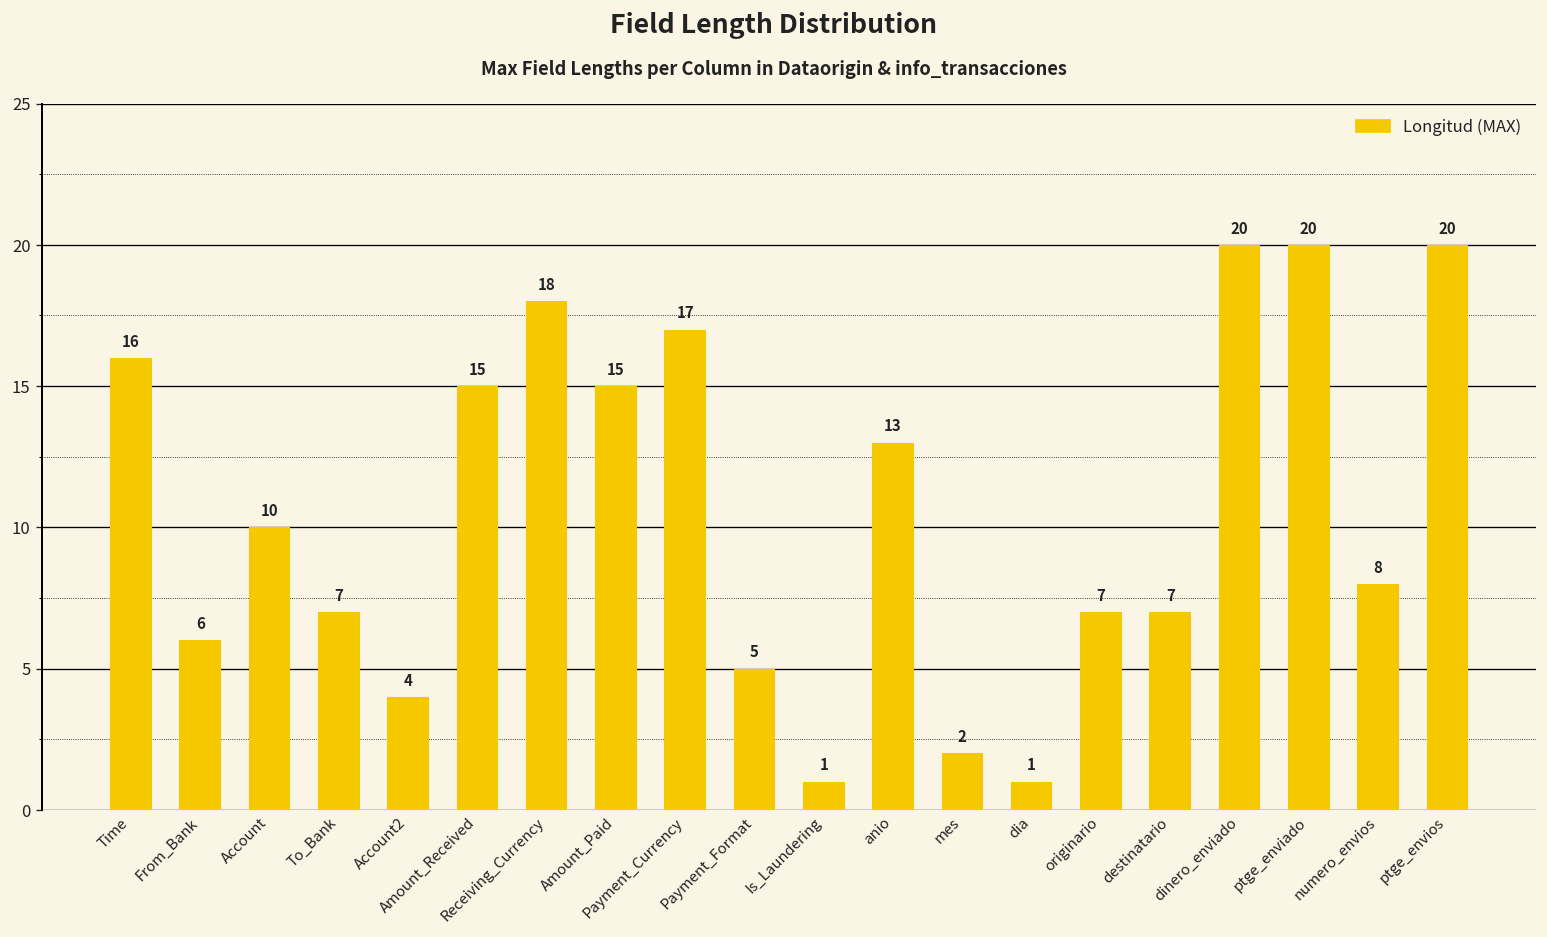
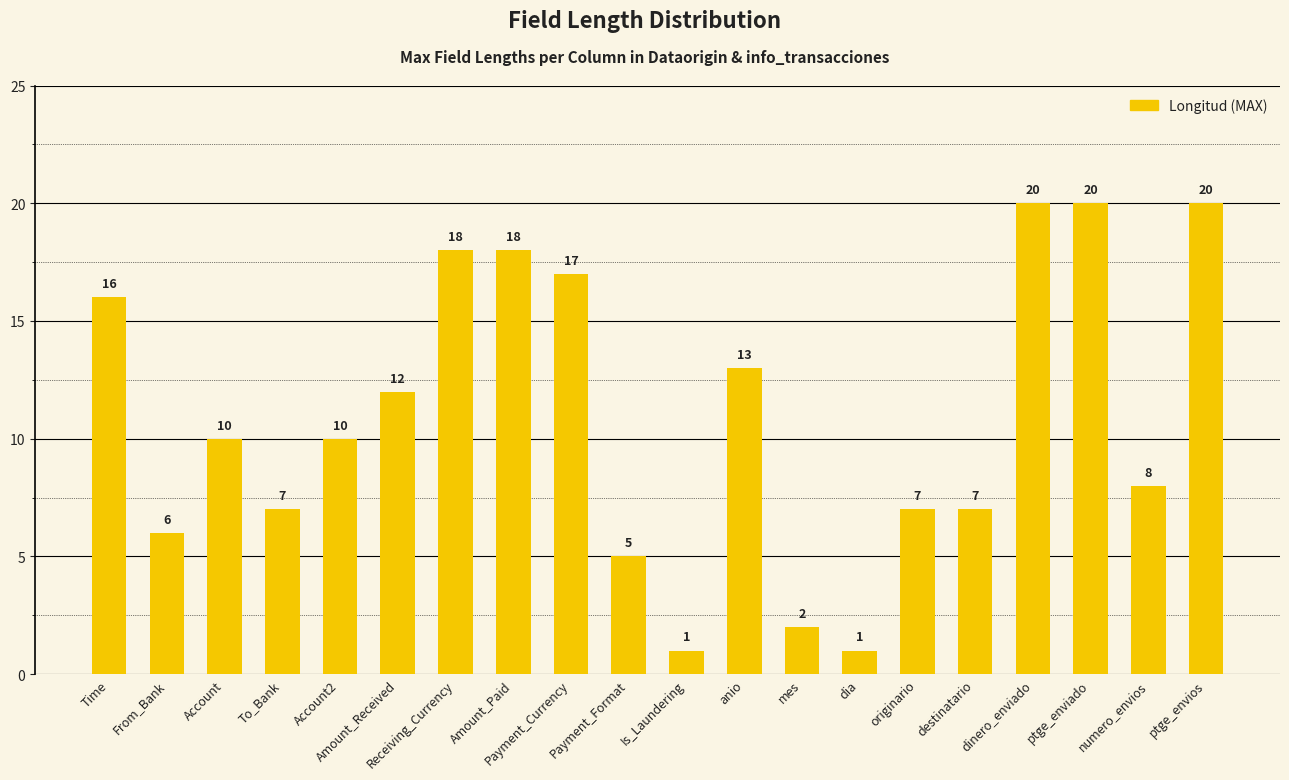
  {
    "Time": 16,
    "From_Bank": 6,
    "Account": 10,
    "To_Bank": 7,
-   "Account2": 4,
-   "Amount_Received": 15,
+   "Account2": 10,
+   "Amount_Received": 12,
    "Receiving_Currency": 18,
-   "Amount_Paid": 15,
+   "Amount_Paid": 18,
    "Payment_Currency": 17,
    "Payment_Format": 5,
    "Is_Laundering": 1,
    "anio": 13,
    "mes": 2,
    "dia": 1,
    "originario": 7,
    "destinatario": 7,
    "dinero_enviado": 20,
    "ptge_enviado": 20,
    "numero_envios": 8,
    "ptge_envios": 20
  }
